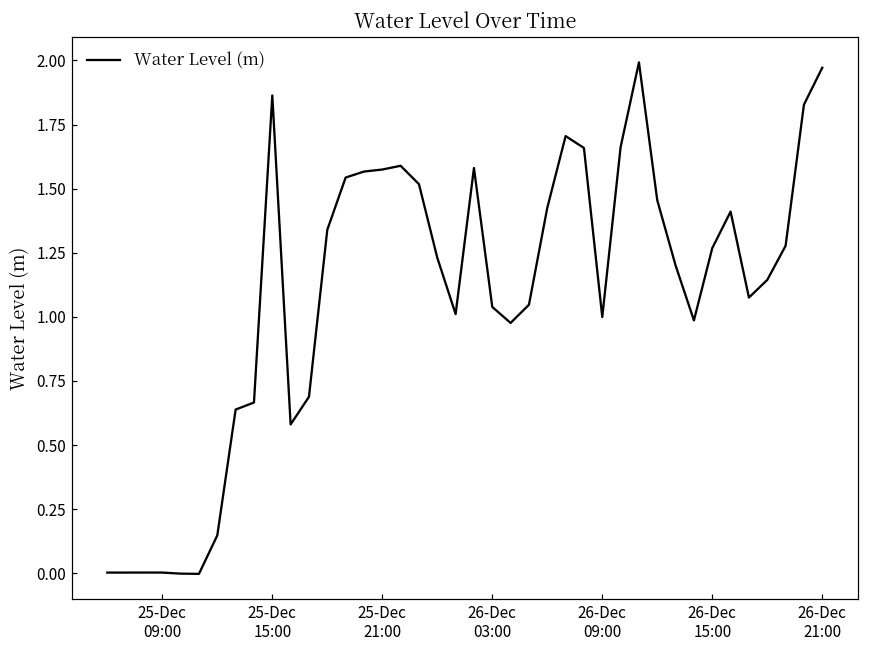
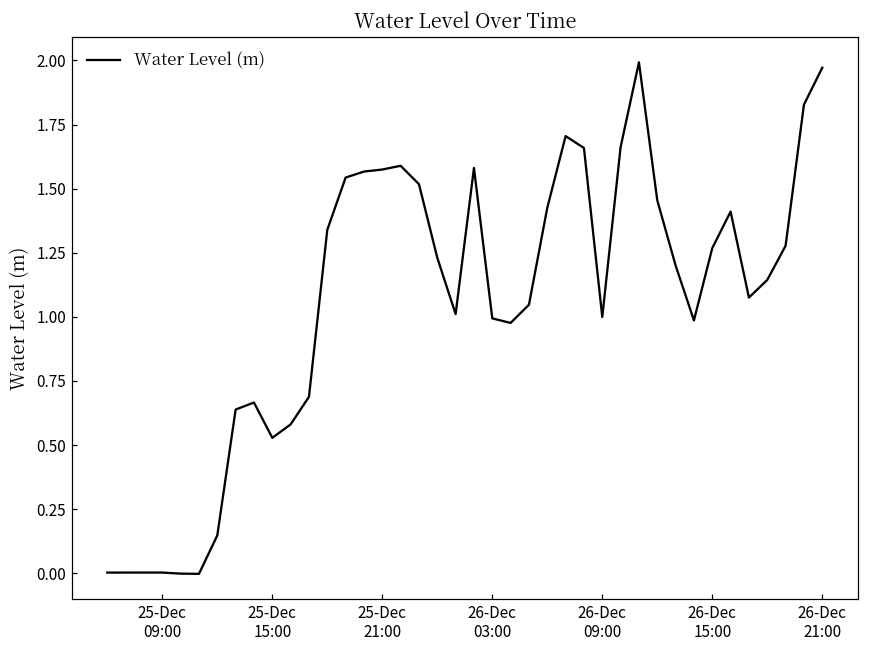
  {
    "25-Dec 09:00": 0.00,
-   "25-Dec 15:00": 1.86,
+   "25-Dec 15:00": 0.53,
    "25-Dec 21:00": 1.57,
-   "26-Dec 03:00": 1.04,
+   "26-Dec 03:00": 0.99,
    "26-Dec 09:00": 1.00,
    "26-Dec 15:00": 1.27,
    "26-Dec 21:00": 1.97
  }
